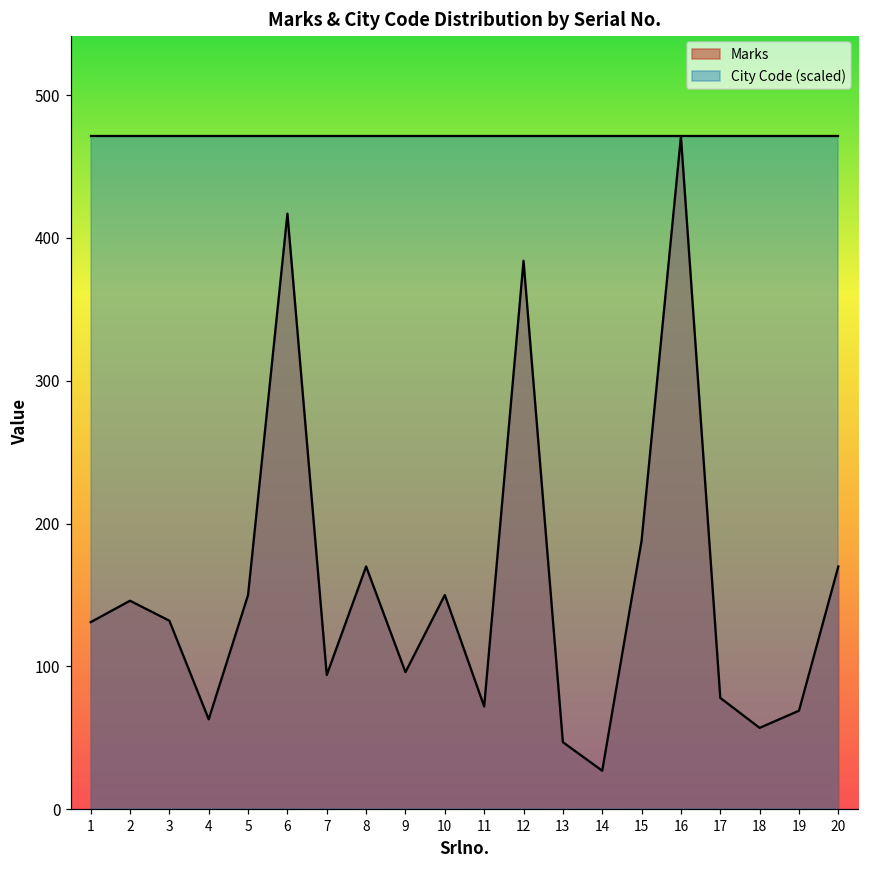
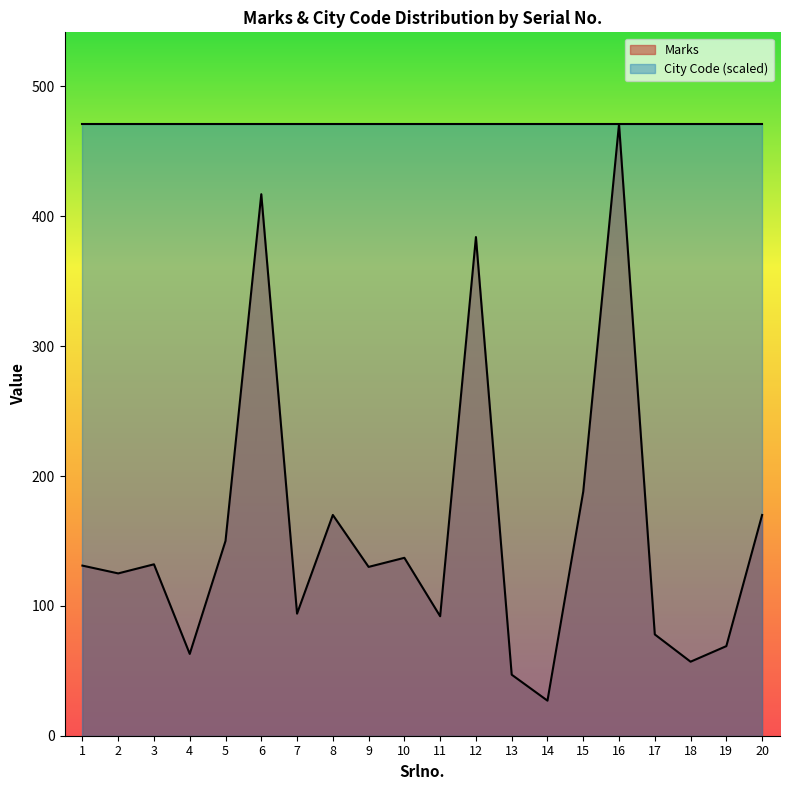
  {
    "Marks": {
      "1": 131,
-     "2": 146,
+     "2": 125,
      "3": 132,
      "4": 63,
      "5": 150,
      "6": 417,
      "7": 94,
      "8": 170,
-     "9": 96,
-     "10": 150,
-     "11": 72,
+     "9": 130,
+     "10": 137,
+     "11": 92,
      "12": 384,
      "13": 47,
      "14": 27,
      "15": 188,
      "17": 78,
      "18": 57,
      "19": 69,
      "20": 170
    },
    "City Code (scaled)": {
      "1": 471,
      "2": 471,
      "3": 471,
      "4": 471,
      "5": 471,
      "6": 471,
      "7": 471,
      "8": 471,
      "9": 471,
      "10": 471,
      "11": 471,
      "12": 471,
      "13": 471,
      "14": 471,
      "15": 471,
      "17": 471,
      "18": 471,
      "19": 471,
      "20": 471
    }
  }
